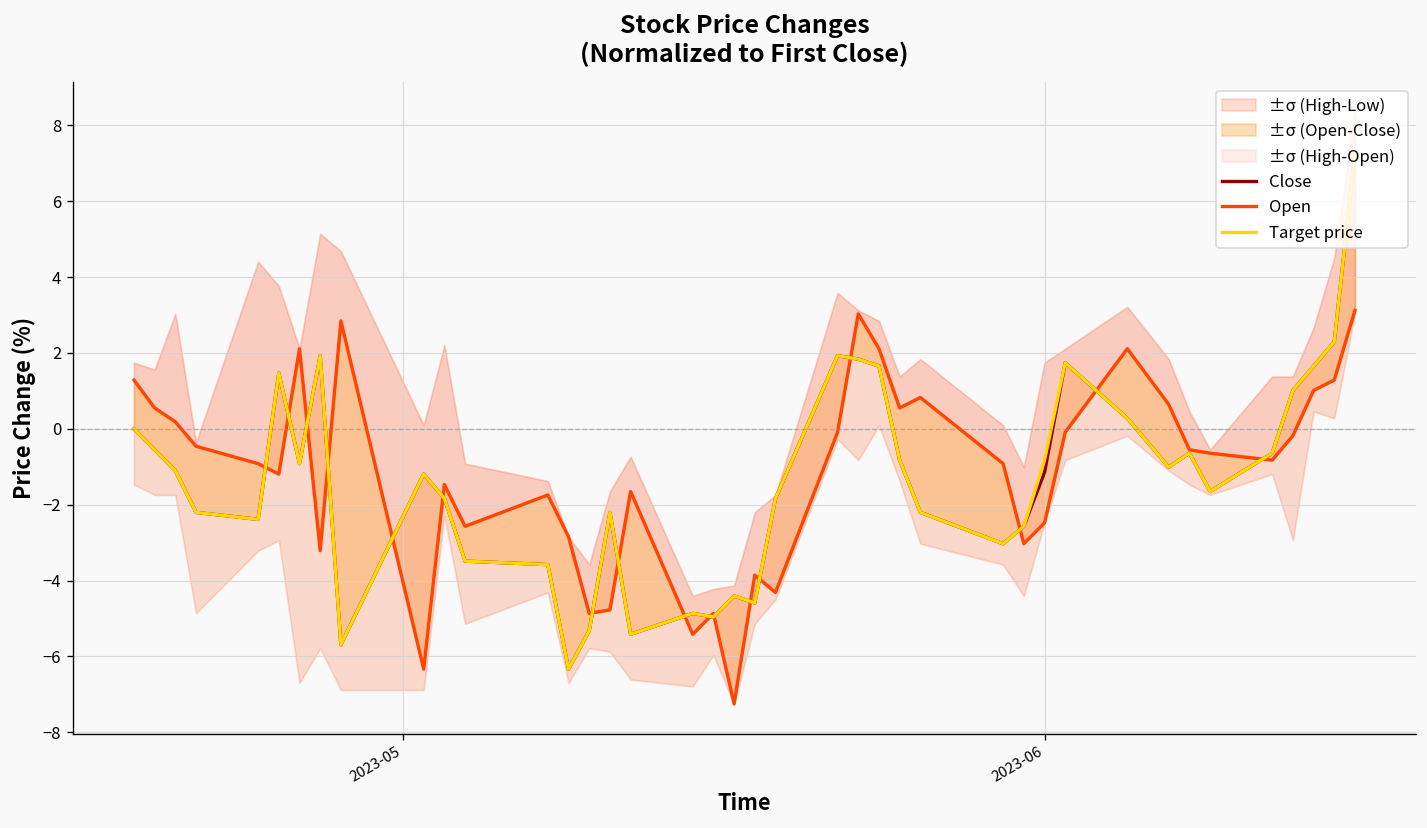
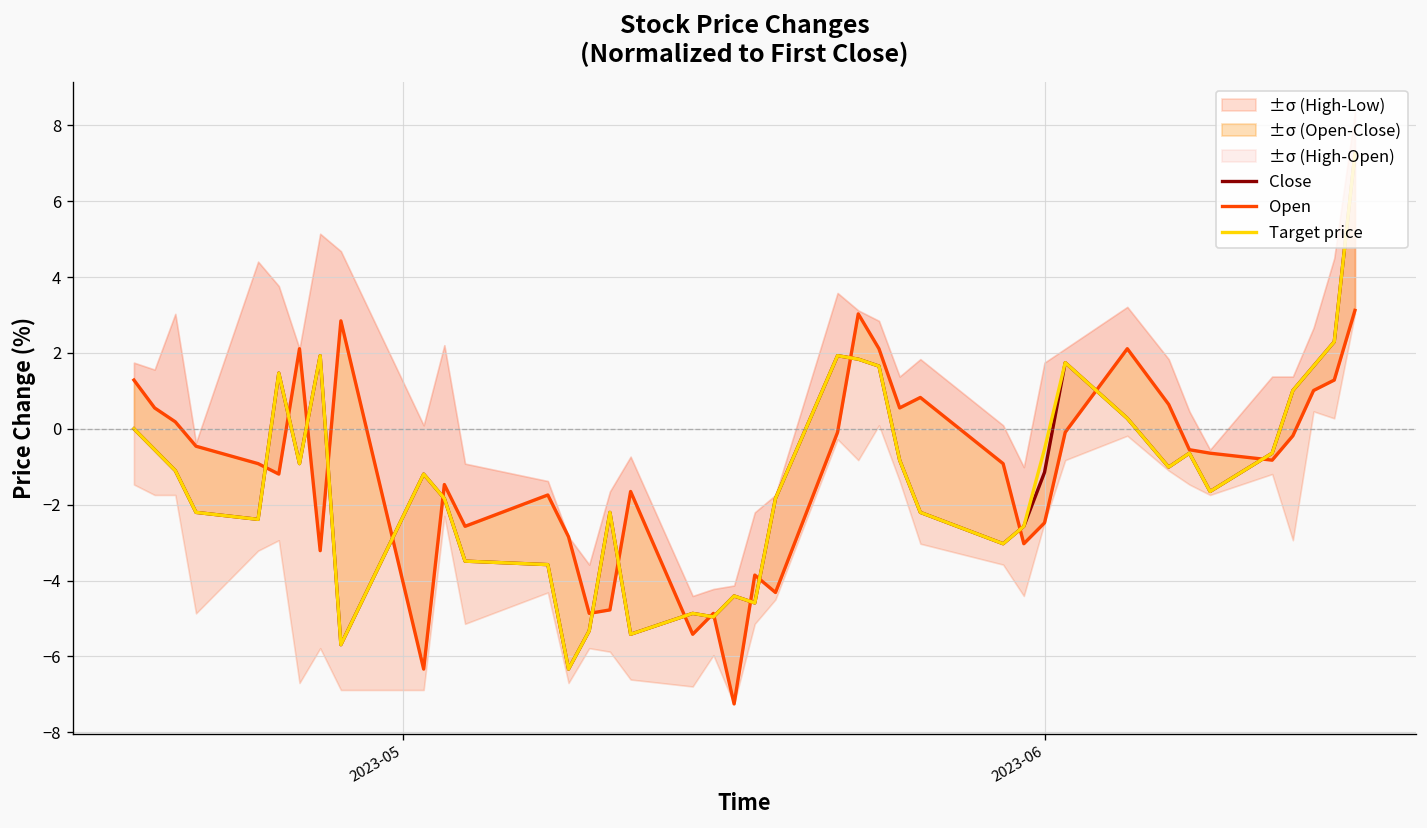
  {
    "Open": {
      "2023-06": -2.5
    },
    "Target price": {
-     "2023-06": -0.8
+     "2023-06": -0.5
    }
  }
